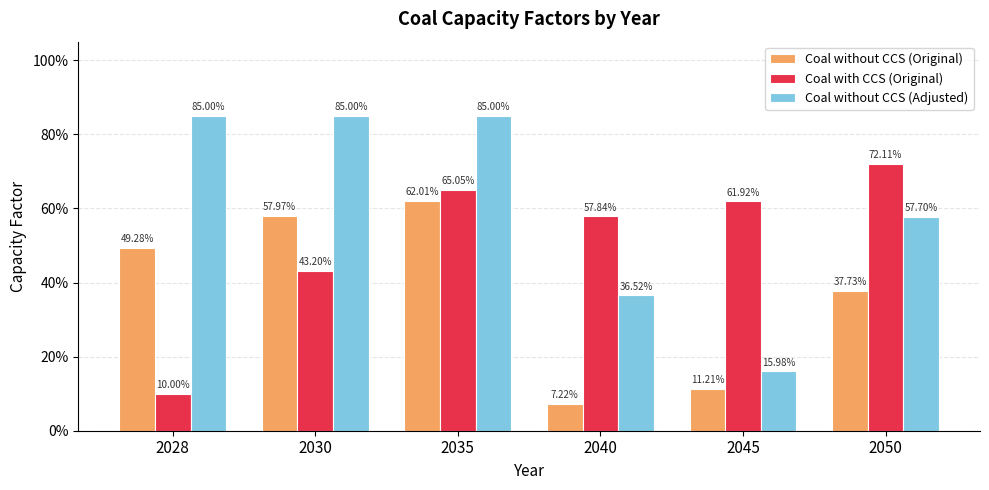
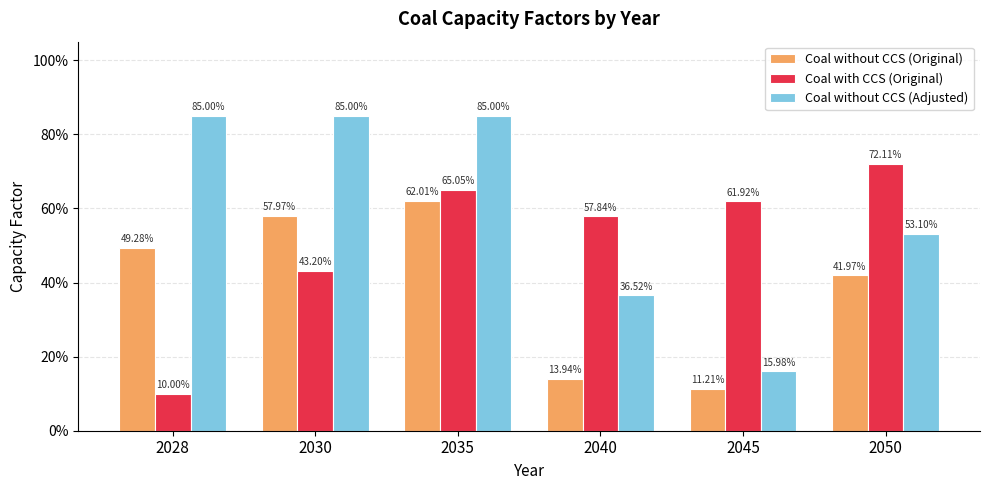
  {
    "Coal without CCS (Original)": {
      "2028": "49.28%",
      "2030": "57.97%",
      "2035": "62.01%",
-     "2040": "7.22%",
+     "2040": "13.94%",
      "2045": "11.21%",
-     "2050": "37.73%"
+     "2050": "41.97%"
    },
    "Coal with CCS (Original)": {
      "2028": "10.00%",
      "2030": "43.20%",
      "2035": "65.05%",
      "2040": "57.84%",
      "2045": "61.92%",
      "2050": "72.11%"
    },
    "Coal without CCS (Adjusted)": {
      "2028": "85.00%",
      "2030": "85.00%",
      "2035": "85.00%",
      "2040": "36.52%",
      "2045": "15.98%",
-     "2050": "57.70%"
+     "2050": "53.10%"
    }
  }
